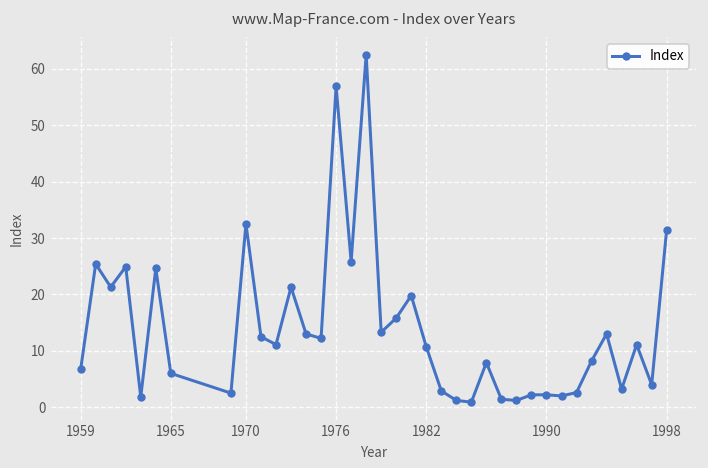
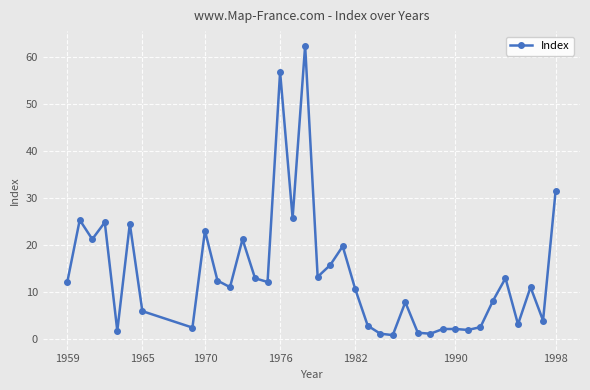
  {
-   "1959": 7,
+   "1959": 12,
    "1965": 6,
-   "1970": 33,
+   "1970": 23,
    "1976": 57,
    "1982": 11,
    "1990": 2,
    "1998": 32
  }
